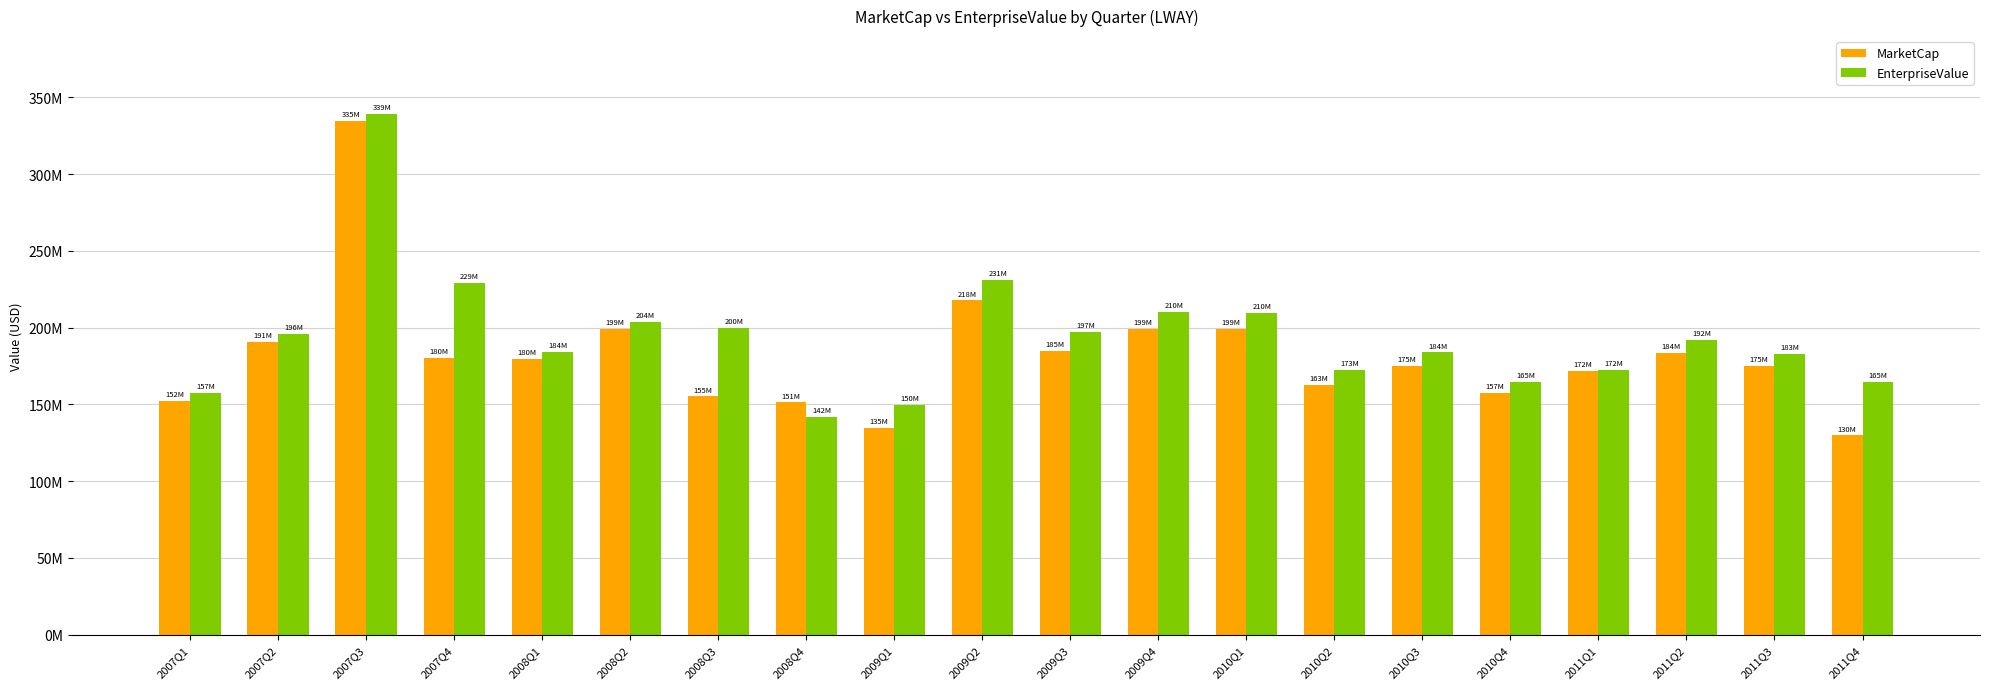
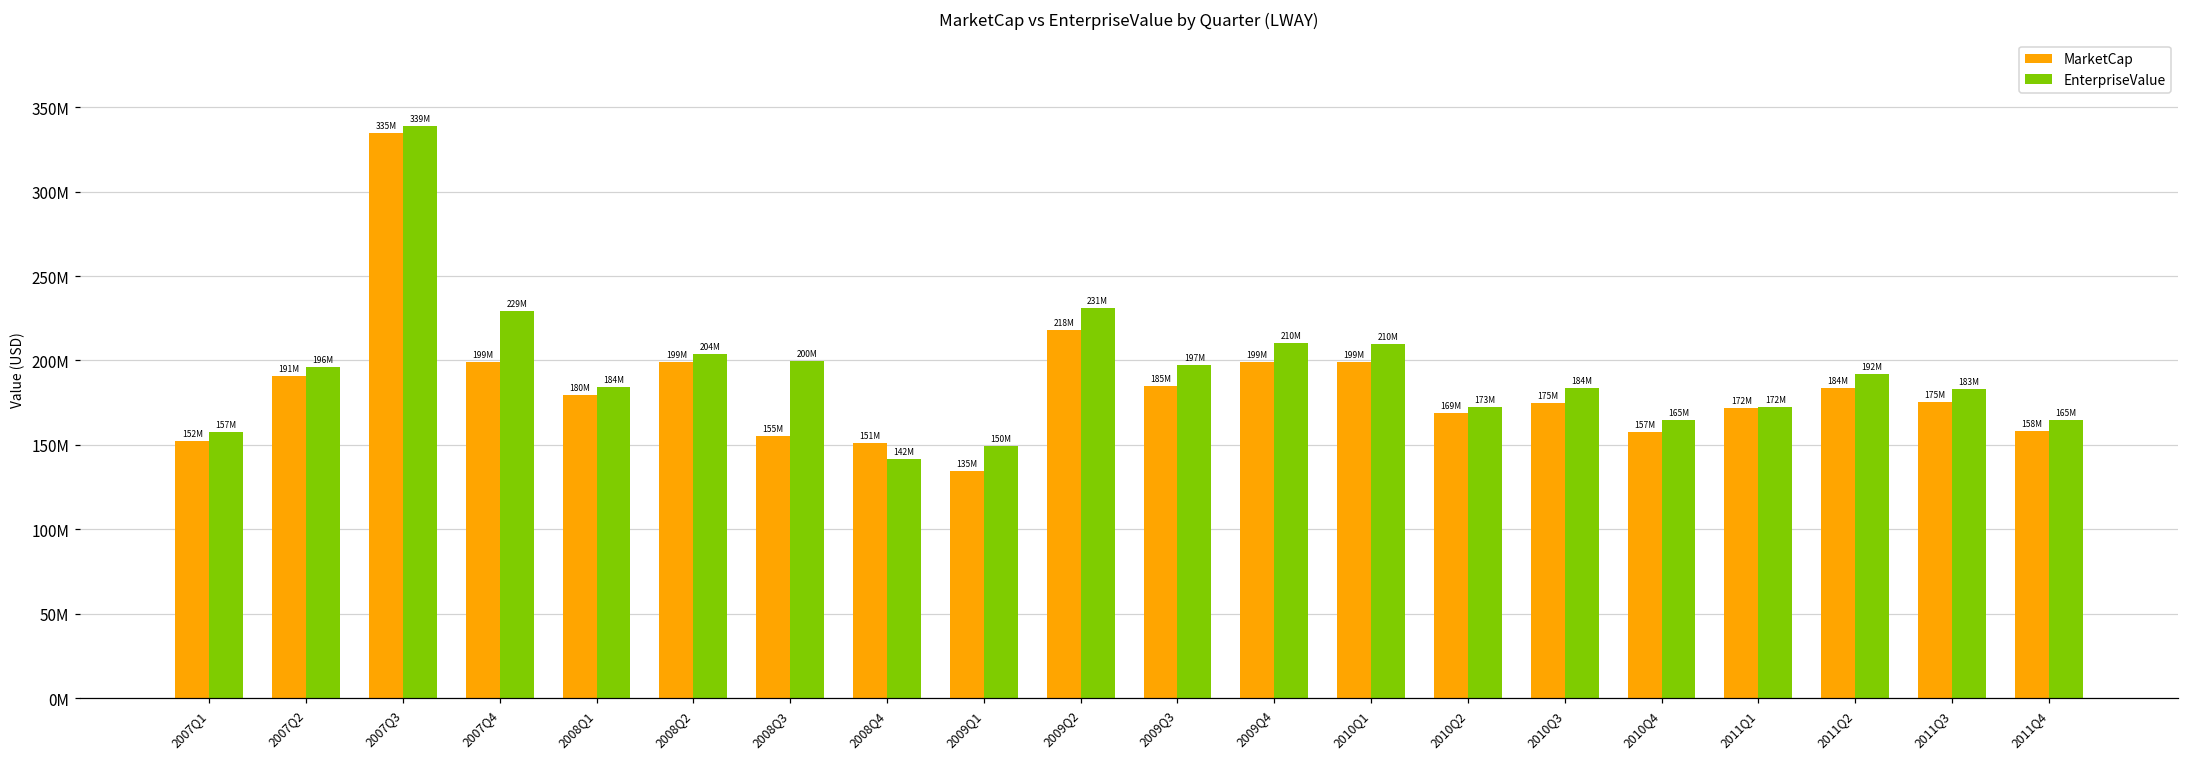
  {
    "MarketCap": {
      "2007Q1": "152M",
      "2007Q2": "191M",
      "2007Q3": "335M",
-     "2007Q4": "180M",
+     "2007Q4": "199M",
      "2008Q1": "180M",
      "2008Q2": "199M",
      "2008Q3": "155M",
      "2008Q4": "151M",
      "2009Q1": "135M",
      "2009Q2": "218M",
      "2009Q3": "185M",
      "2009Q4": "199M",
      "2010Q1": "199M",
-     "2010Q2": "163M",
+     "2010Q2": "169M",
      "2010Q3": "175M",
      "2010Q4": "157M",
      "2011Q1": "172M",
      "2011Q2": "184M",
      "2011Q3": "175M",
-     "2011Q4": "130M"
+     "2011Q4": "158M"
    },
    "EnterpriseValue": {
      "2007Q1": "157M",
      "2007Q2": "196M",
      "2007Q3": "339M",
      "2007Q4": "229M",
      "2008Q1": "184M",
      "2008Q2": "204M",
      "2008Q3": "200M",
      "2008Q4": "142M",
      "2009Q1": "150M",
      "2009Q2": "231M",
      "2009Q3": "197M",
      "2009Q4": "210M",
      "2010Q1": "210M",
      "2010Q2": "173M",
      "2010Q3": "184M",
      "2010Q4": "165M",
      "2011Q1": "172M",
      "2011Q2": "192M",
      "2011Q3": "183M",
      "2011Q4": "165M"
    }
  }
